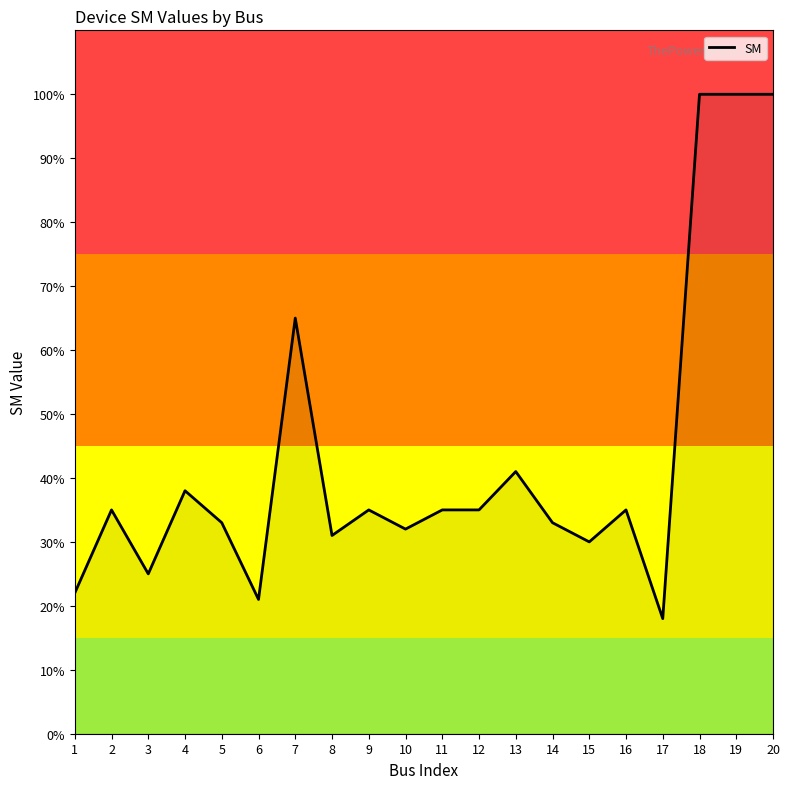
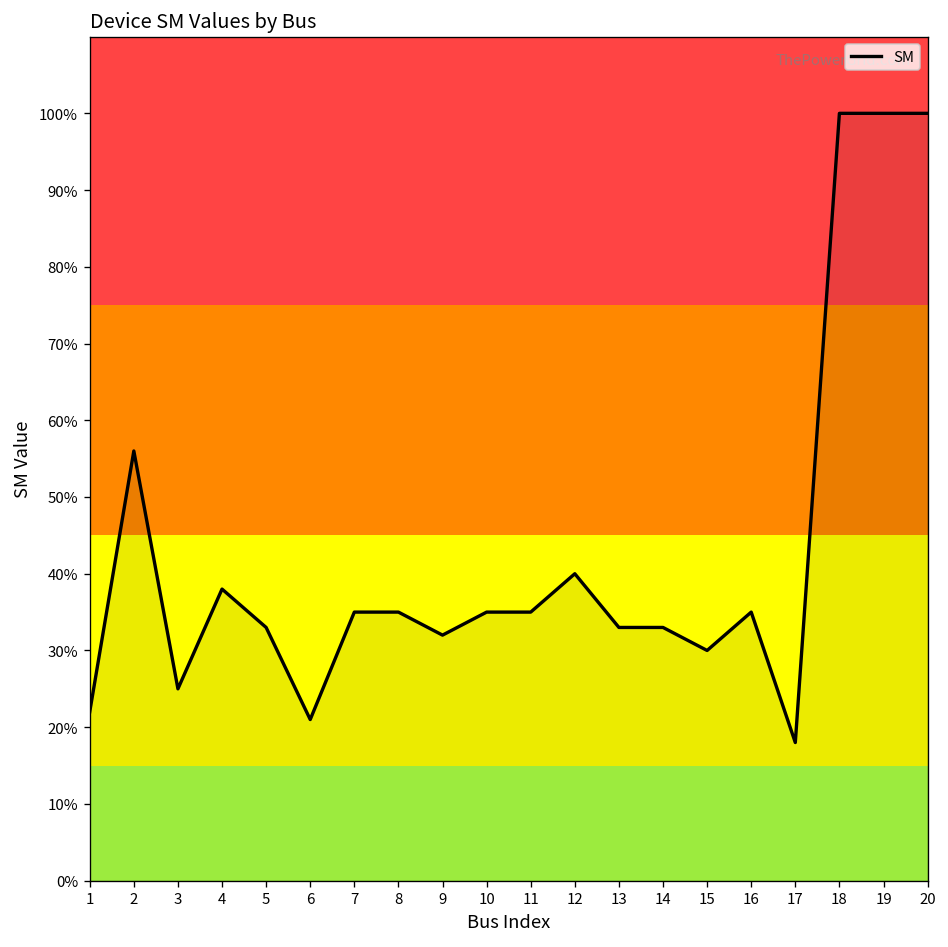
  {
    "1": "22%",
-   "2": "35%",
+   "2": "56%",
    "3": "25%",
    "4": "38%",
    "5": "33%",
    "6": "21%",
-   "7": "65%",
-   "8": "31%",
-   "9": "35%",
-   "10": "32%",
+   "7": "35%",
+   "8": "35%",
+   "9": "32%",
+   "10": "35%",
    "11": "35%",
-   "12": "35%",
-   "13": "41%",
+   "12": "40%",
+   "13": "33%",
    "14": "33%",
    "15": "30%",
    "16": "35%",
    "17": "18%",
    "18": "100%",
    "19": "100%",
    "20": "100%"
  }
